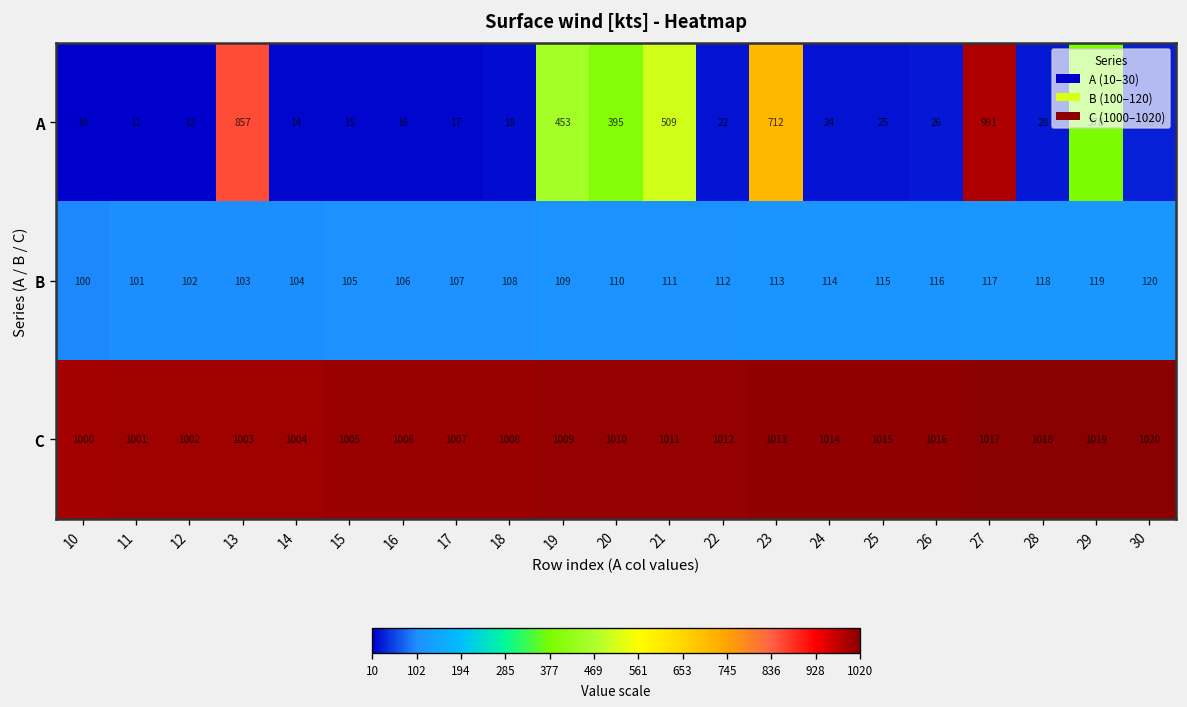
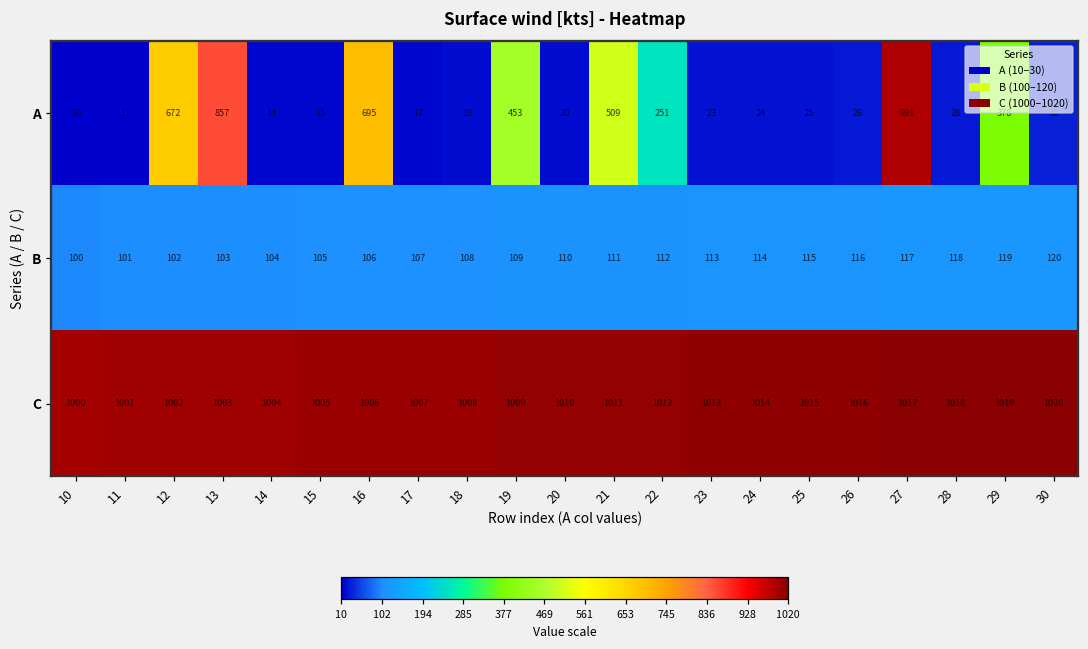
  {
    "A": {
      "10": 10,
      "11": 11,
-     "12": 12,
+     "12": 672,
      "13": 857,
      "14": 14,
      "15": 15,
-     "16": 16,
+     "16": 695,
      "17": 17,
      "18": 18,
      "19": 453,
-     "20": 395,
+     "20": 20,
      "21": 509,
-     "22": 22,
-     "23": 712,
+     "22": 251,
+     "23": 23,
      "24": 24,
      "25": 25,
      "26": 26,
      "27": 991,
      "28": 28
    },
    "B": {
      "10": 100,
      "11": 101,
      "12": 102,
      "13": 103,
      "14": 104,
      "15": 105,
      "16": 106,
      "17": 107,
      "18": 108,
      "19": 109,
      "20": 110,
      "21": 111,
      "22": 112,
      "23": 113,
      "24": 114,
      "25": 115,
      "26": 116,
      "27": 117,
      "28": 118,
      "29": 119,
      "30": 120
    },
    "C": {
      "10": 1000,
      "11": 1001,
      "12": 1002,
      "13": 1003,
      "14": 1004,
      "15": 1005,
      "16": 1006,
      "17": 1007,
      "18": 1008,
      "19": 1009,
      "20": 1010,
      "21": 1011,
      "22": 1012,
      "23": 1013,
      "24": 1014,
      "25": 1015,
      "26": 1016,
      "27": 1017,
      "28": 1018,
      "29": 1019,
      "30": 1020
    }
  }
